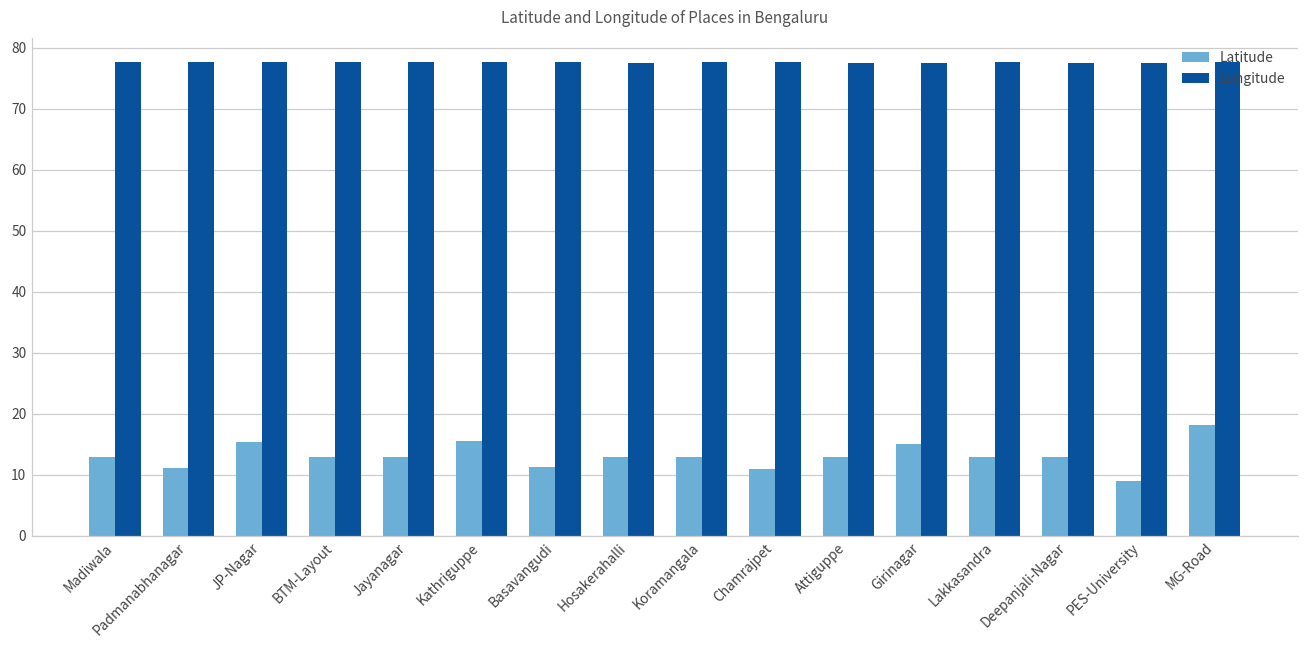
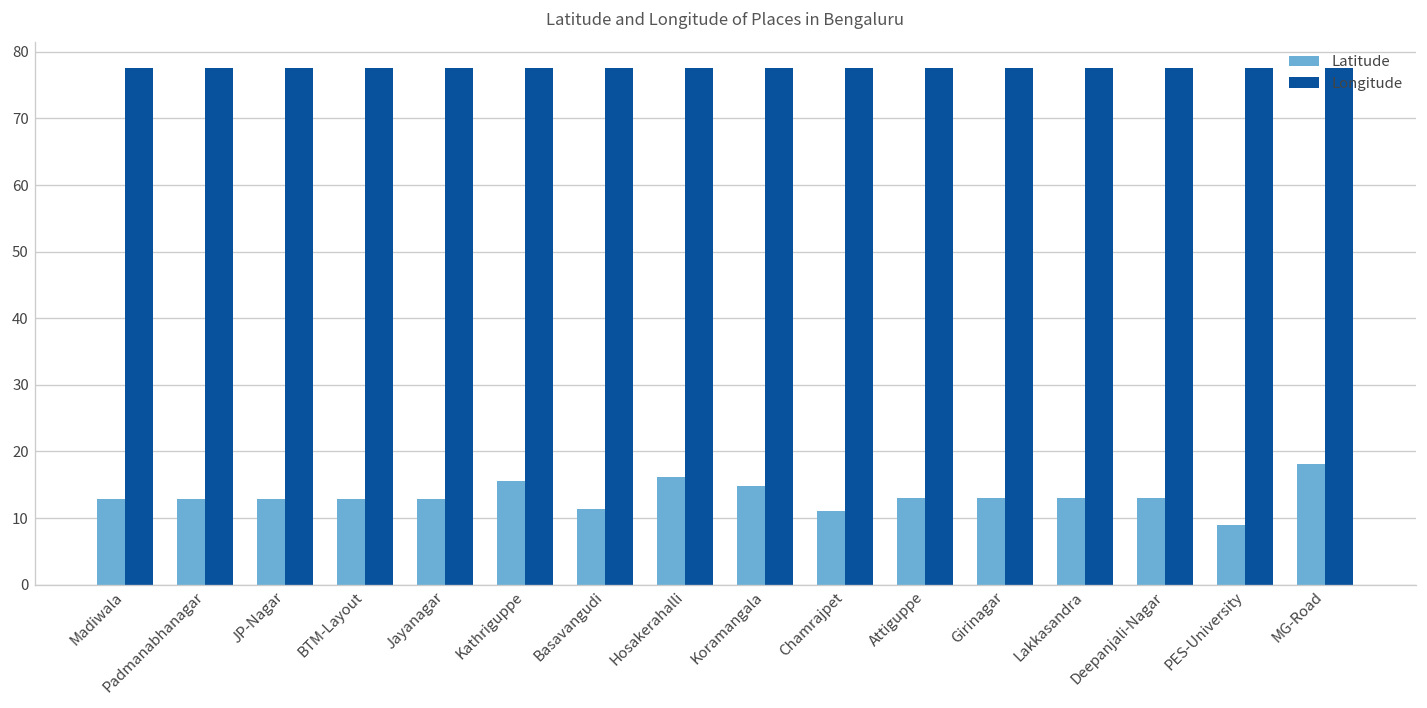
  {
    "Latitude": {
      "Madiwala": 13,
-     "Padmanabhanagar": 11,
-     "JP-Nagar": 15,
+     "Padmanabhanagar": 13,
+     "JP-Nagar": 13,
      "BTM-Layout": 13,
      "Jayanagar": 13,
      "Kathriguppe": 16,
      "Basavangudi": 11,
-     "Hosakerahalli": 13,
-     "Koramangala": 13,
+     "Hosakerahalli": 16,
+     "Koramangala": 15,
      "Chamrajpet": 11,
      "Attiguppe": 13,
-     "Girinagar": 15,
+     "Girinagar": 13,
      "Lakkasandra": 13,
      "Deepanjali-Nagar": 13,
      "PES-University": 9,
      "MG-Road": 18
    },
    "Longitude": {
      "Madiwala": 78,
      "Padmanabhanagar": 78,
      "JP-Nagar": 78,
      "BTM-Layout": 78,
      "Jayanagar": 78,
      "Kathriguppe": 78,
      "Basavangudi": 78,
      "Hosakerahalli": 78,
      "Koramangala": 78,
      "Chamrajpet": 78,
      "Attiguppe": 78,
      "Girinagar": 78,
      "Lakkasandra": 78,
      "Deepanjali-Nagar": 78,
      "PES-University": 78,
      "MG-Road": 78
    }
  }
